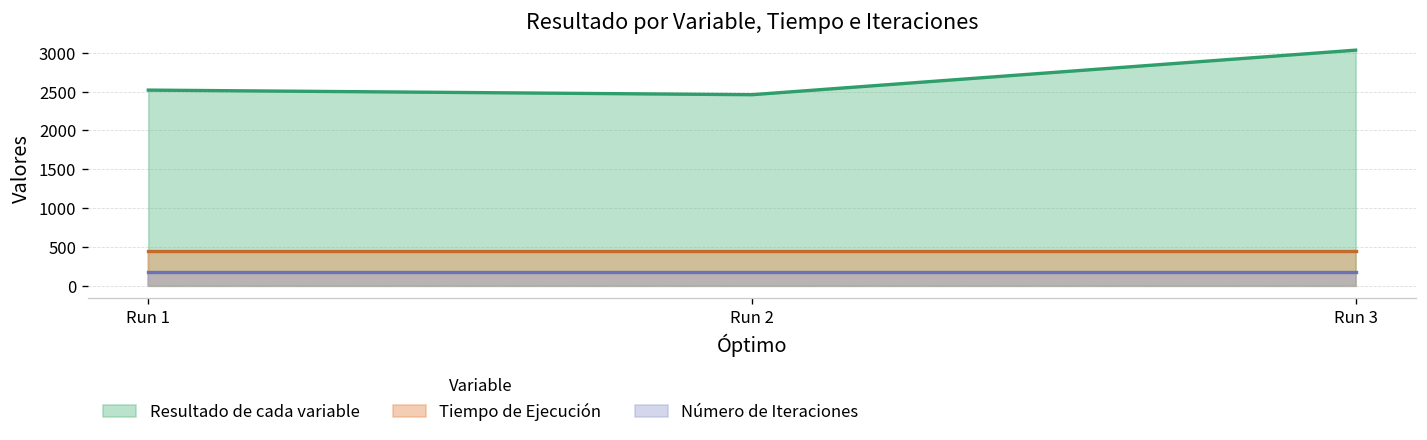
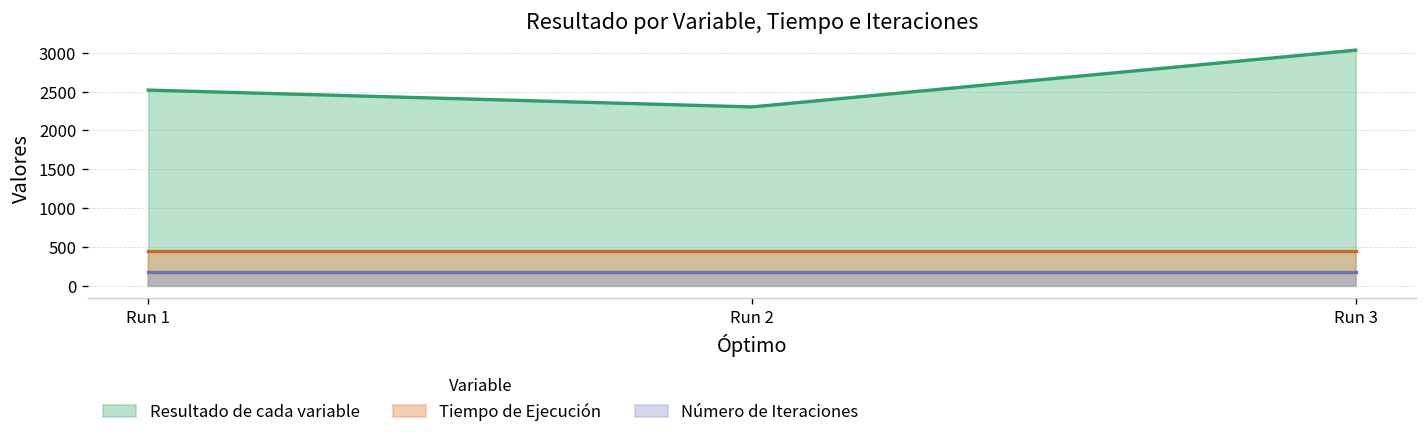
  {
    "Resultado de cada variable": {
      "Run 1": 2500,
-     "Run 2": 2500,
+     "Run 2": 2300,
      "Run 3": 3000
    },
    "Tiempo de Ejecución": {
      "Run 1": 400,
      "Run 2": 400,
      "Run 3": 400
    },
    "Número de Iteraciones": {
      "Run 1": 200,
      "Run 2": 200,
      "Run 3": 200
    }
  }
